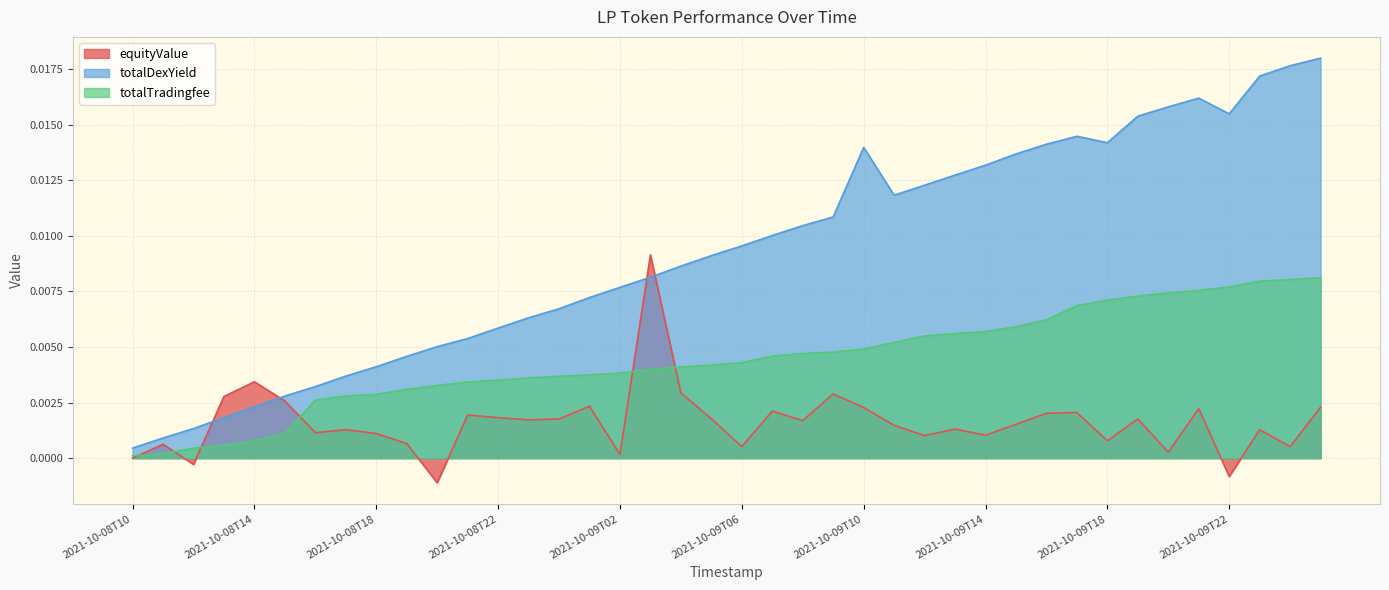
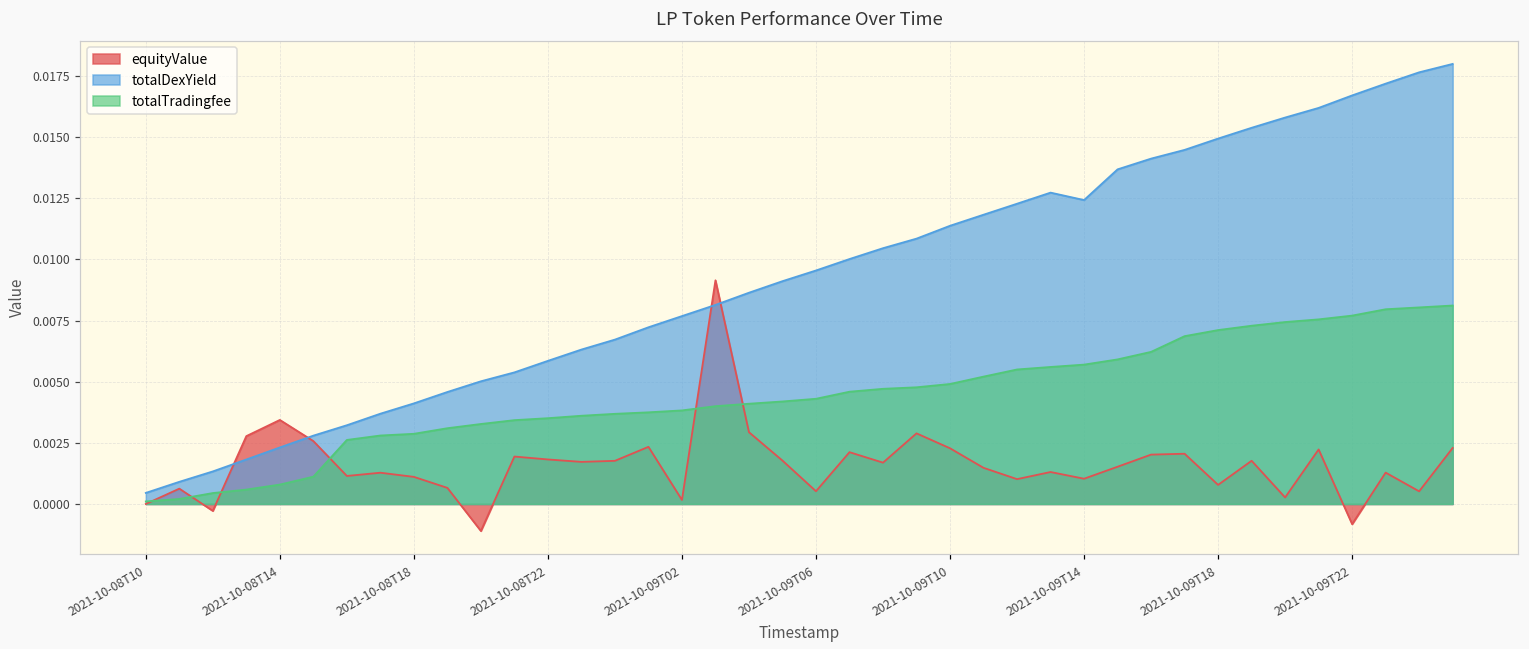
  {
    "totalDexYield": {
      "2021-10-08T10": 0.0005,
      "2021-10-08T14": 0.0023,
      "2021-10-08T18": 0.0041,
      "2021-10-08T22": 0.0059,
      "2021-10-09T02": 0.0077,
      "2021-10-09T06": 0.0095,
-     "2021-10-09T10": 0.0140,
-     "2021-10-09T14": 0.0132,
-     "2021-10-09T18": 0.0142,
-     "2021-10-09T22": 0.0155
+     "2021-10-09T10": 0.0114,
+     "2021-10-09T14": 0.0124,
+     "2021-10-09T18": 0.0149,
+     "2021-10-09T22": 0.0167
    },
    "totalTradingfee": {
      "2021-10-08T14": 0.0008,
      "2021-10-08T18": 0.0029,
      "2021-10-08T22": 0.0035,
      "2021-10-09T02": 0.0038,
      "2021-10-09T06": 0.0043,
      "2021-10-09T10": 0.0049,
      "2021-10-09T14": 0.0057,
      "2021-10-09T18": 0.0071,
      "2021-10-09T22": 0.0077
    }
  }
